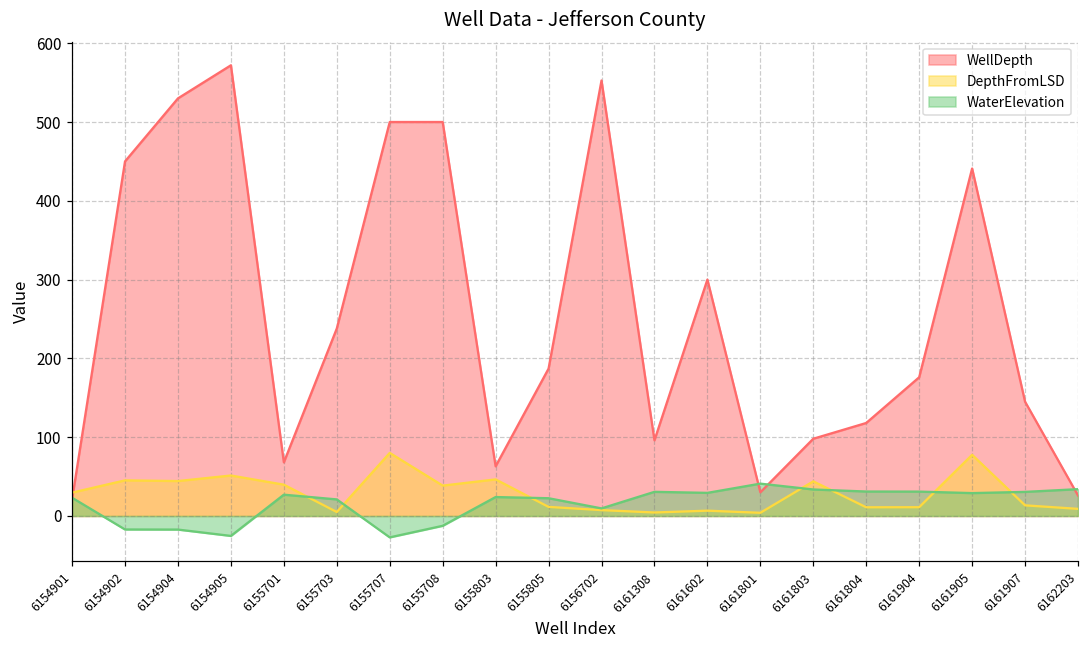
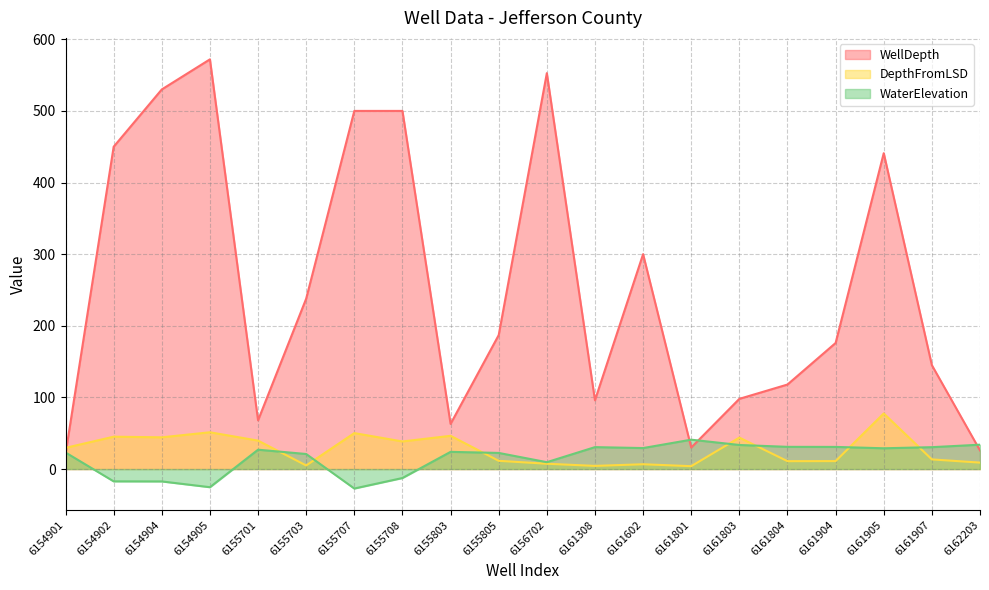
  {
    "WellDepth": {
      "6154902": 450,
      "6154904": 530,
      "6154905": 570,
      "6155701": 70,
      "6155703": 240,
      "6155707": 500,
      "6155708": 500,
      "6155803": 60,
      "6155805": 190,
      "6156702": 550,
      "6161308": 100,
      "6161602": 300,
      "6161801": 30,
      "6161803": 100,
      "6161804": 120,
      "6161904": 180,
      "6161905": 440,
      "6161907": 150,
      "6162203": 30
    },
    "DepthFromLSD": {
      "6154901": 30,
      "6154902": 50,
      "6154904": 40,
      "6154905": 50,
      "6155701": 40,
      "6155703": 10,
-     "6155707": 80,
+     "6155707": 50,
      "6155708": 40,
      "6155803": 50,
      "6155805": 10,
      "6161308": 0,
      "6161602": 10,
      "6161801": 0,
      "6161803": 40,
      "6161804": 10,
      "6161904": 10,
      "6161905": 80,
      "6161907": 10,
      "6162203": 10
    }
  }
